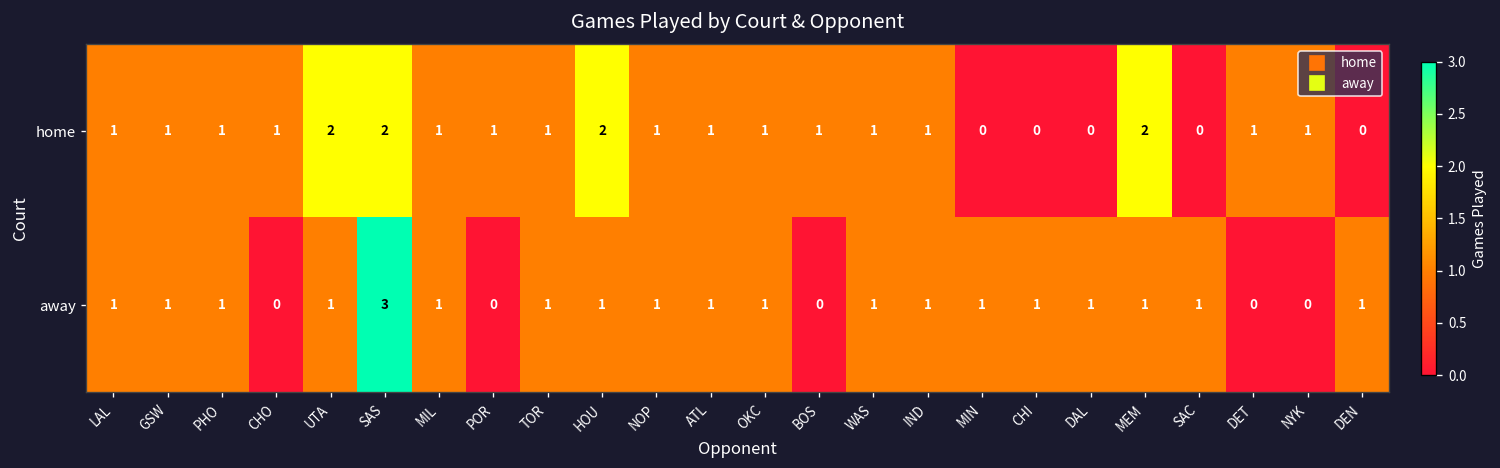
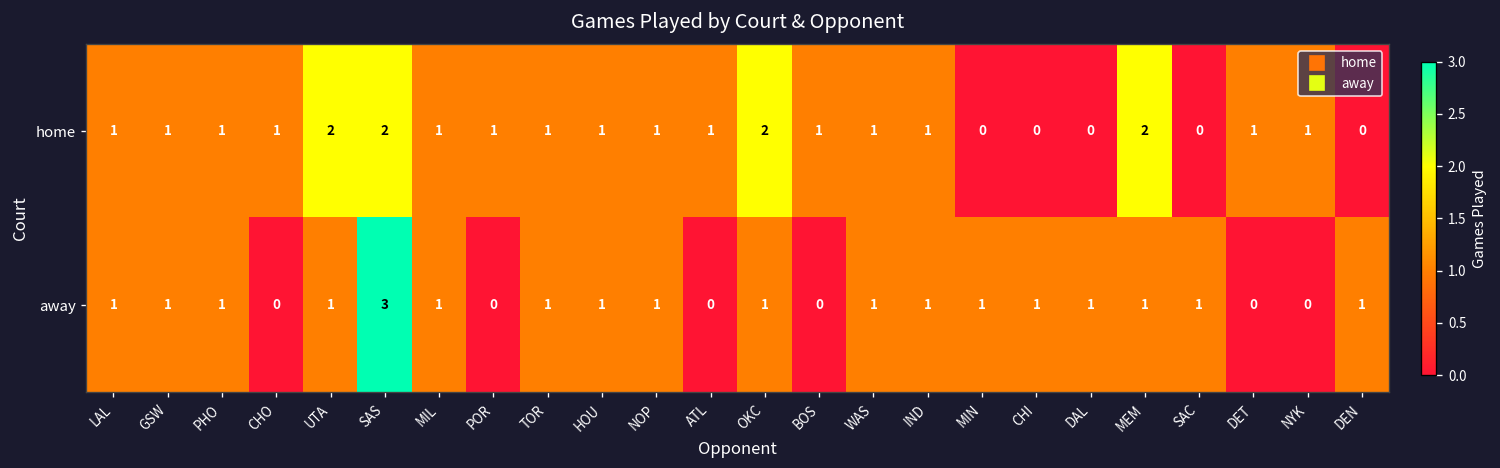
  {
    "home": {
      "LAL": 1,
      "GSW": 1,
      "PHO": 1,
      "CHO": 1,
      "UTA": 2,
      "SAS": 2,
      "MIL": 1,
      "POR": 1,
      "TOR": 1,
-     "HOU": 2,
+     "HOU": 1,
      "NOP": 1,
      "ATL": 1,
-     "OKC": 1,
+     "OKC": 2,
      "BOS": 1,
      "WAS": 1,
      "IND": 1,
      "MIN": 0,
      "CHI": 0,
      "DAL": 0,
      "MEM": 2,
      "SAC": 0,
      "DET": 1,
      "NYK": 1,
      "DEN": 0
    },
    "away": {
      "LAL": 1,
      "GSW": 1,
      "PHO": 1,
      "CHO": 0,
      "UTA": 1,
      "SAS": 3,
      "MIL": 1,
      "POR": 0,
      "TOR": 1,
      "HOU": 1,
      "NOP": 1,
-     "ATL": 1,
+     "ATL": 0,
      "OKC": 1,
      "BOS": 0,
      "WAS": 1,
      "IND": 1,
      "MIN": 1,
      "CHI": 1,
      "DAL": 1,
      "MEM": 1,
      "SAC": 1,
      "DET": 0,
      "NYK": 0,
      "DEN": 1
    }
  }
